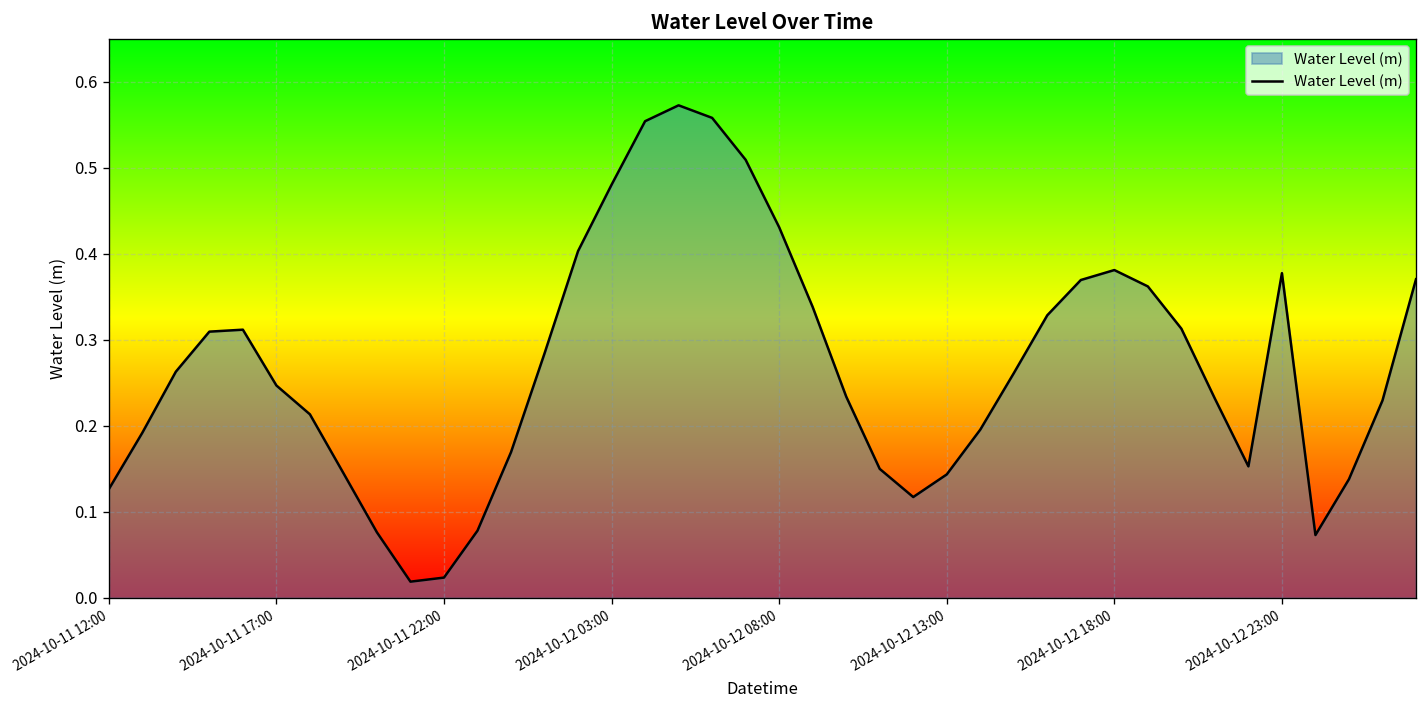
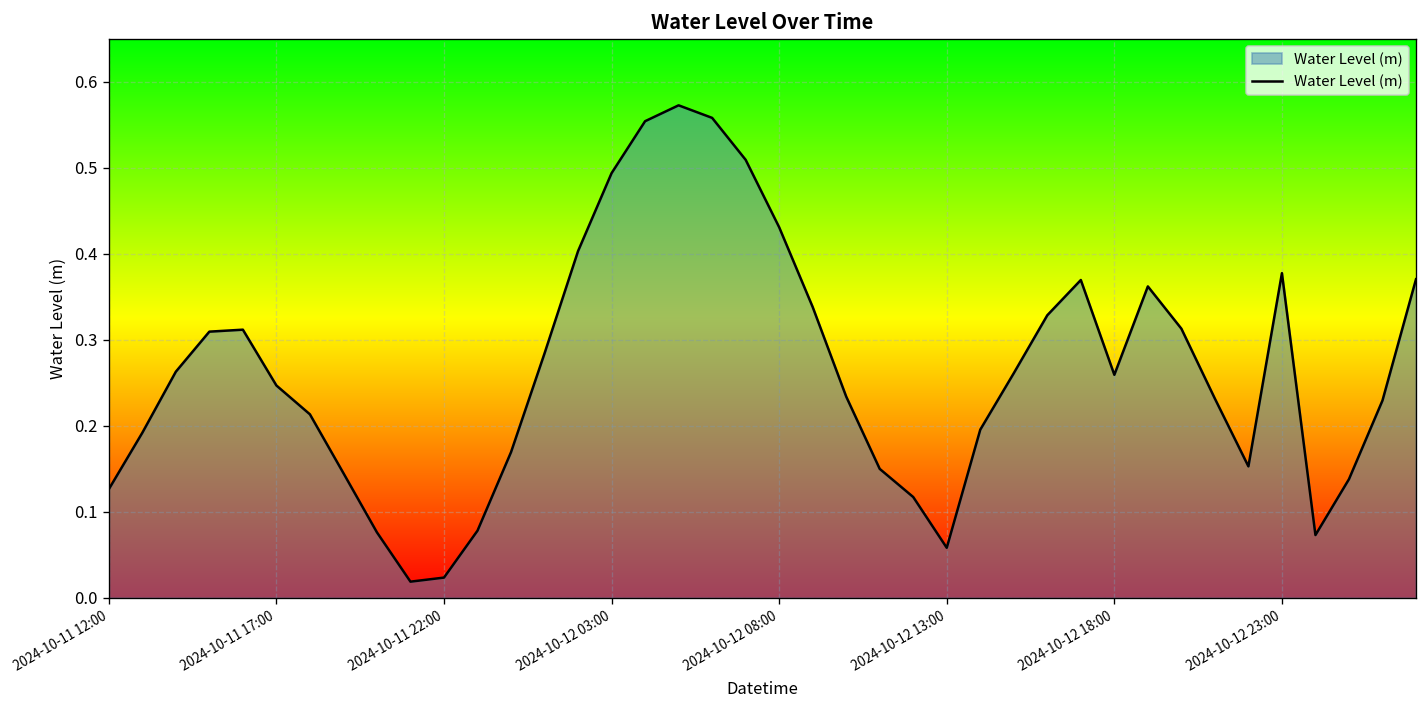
  {
    "2024-10-11 12:00": 0.13,
    "2024-10-11 17:00": 0.25,
    "2024-10-11 22:00": 0.02,
-   "2024-10-12 03:00": 0.48,
+   "2024-10-12 03:00": 0.49,
    "2024-10-12 08:00": 0.43,
-   "2024-10-12 13:00": 0.14,
-   "2024-10-12 18:00": 0.38,
+   "2024-10-12 13:00": 0.06,
+   "2024-10-12 18:00": 0.26,
    "2024-10-12 23:00": 0.38
  }
